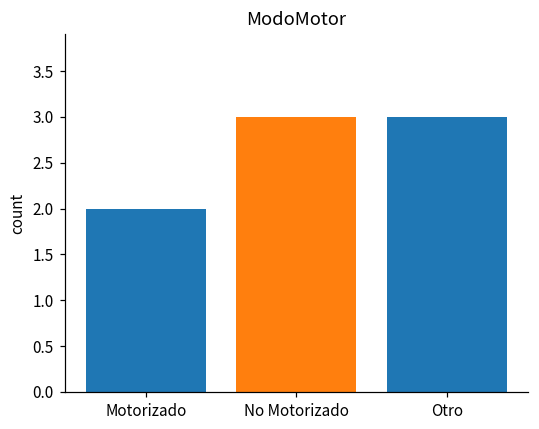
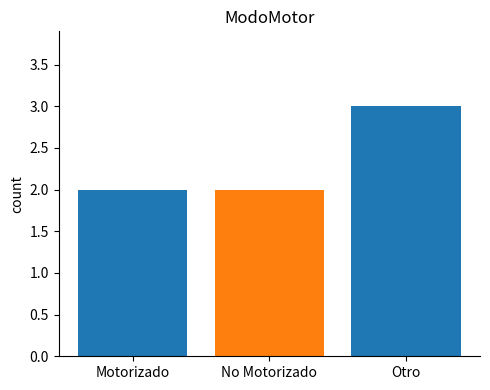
  {
    "Motorizado": 2,
-   "No Motorizado": 3,
+   "No Motorizado": 2,
    "Otro": 3
  }
